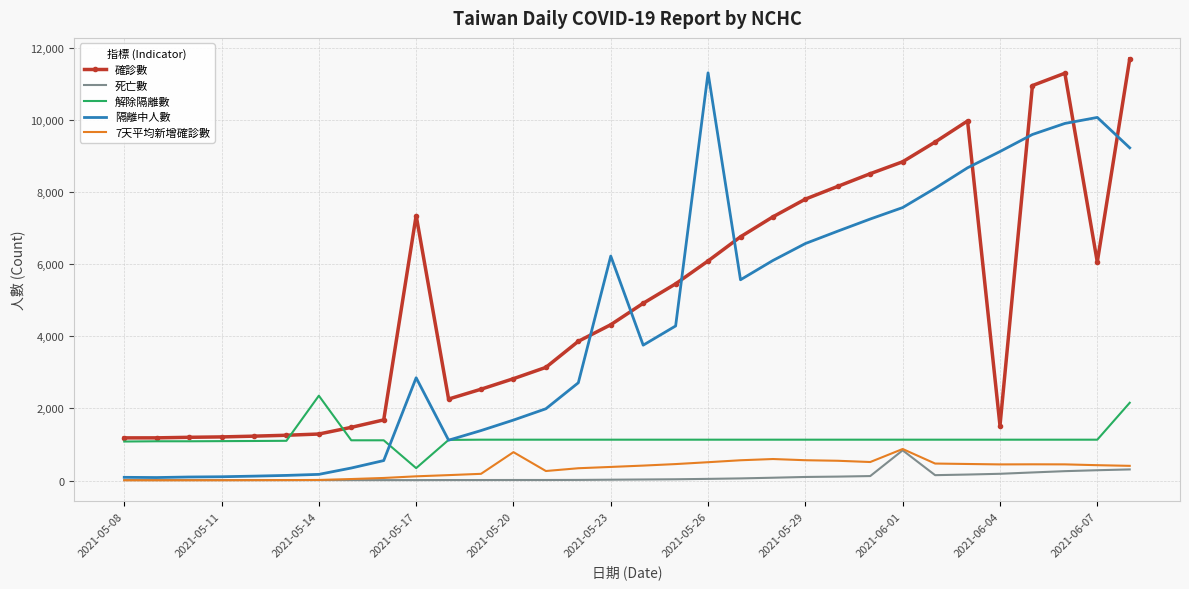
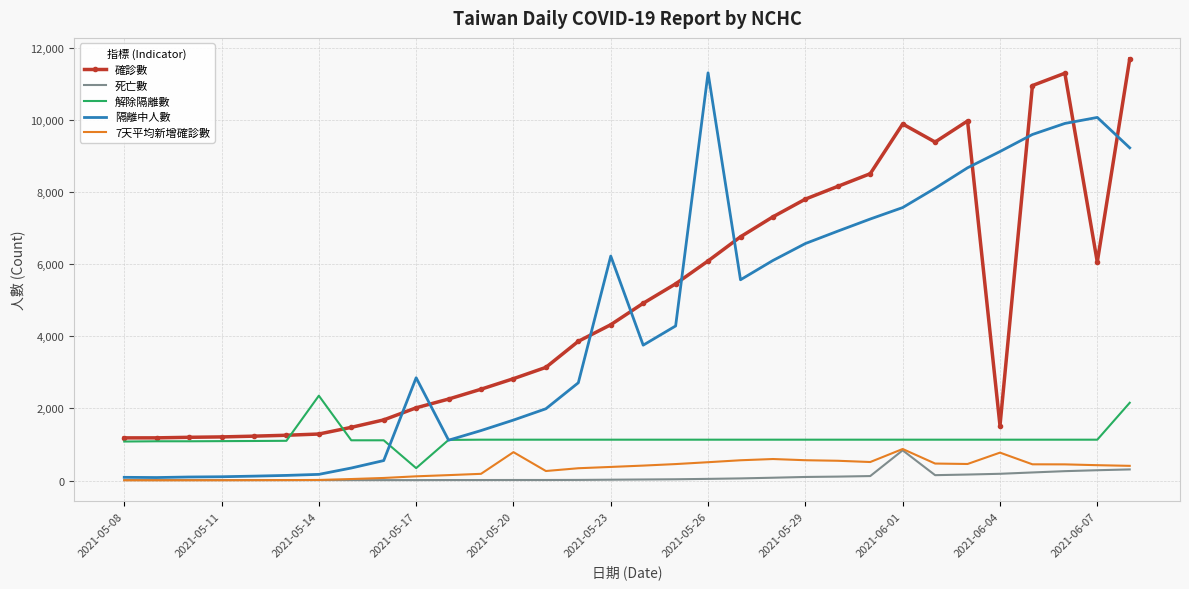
  {
    "確診數": {
      "2021-05-08": "1,200",
      "2021-05-11": "1,200",
      "2021-05-14": "1,300",
-     "2021-05-17": "7,400",
+     "2021-05-17": "2,000",
      "2021-05-20": "2,800",
      "2021-05-23": "4,300",
      "2021-05-26": "6,100",
      "2021-05-29": "7,800",
-     "2021-06-01": "8,800",
+     "2021-06-01": "9,900",
      "2021-06-04": "1,500",
      "2021-06-07": "6,100"
    },
    "死亡數": {
      "2021-05-17": "0",
      "2021-05-20": "0",
      "2021-05-23": "0",
      "2021-05-26": "0",
      "2021-05-29": "100",
      "2021-06-04": "200",
      "2021-06-07": "300"
    },
    "解除隔離數": {
      "2021-05-08": "1,100",
      "2021-05-11": "1,100",
      "2021-05-14": "2,400",
      "2021-05-17": "300",
      "2021-05-20": "1,100",
      "2021-05-23": "1,100",
      "2021-05-26": "1,100",
      "2021-05-29": "1,100",
      "2021-06-01": "1,100",
      "2021-06-04": "1,100",
      "2021-06-07": "1,100"
    },
    "隔離中人數": {
      "2021-05-08": "100",
      "2021-05-11": "100",
      "2021-05-14": "200",
      "2021-05-17": "2,900",
      "2021-05-20": "1,700",
      "2021-05-23": "6,200",
      "2021-05-26": "11,300",
      "2021-05-29": "6,600",
      "2021-06-01": "7,600",
      "2021-06-04": "9,100",
      "2021-06-07": "10,100"
    },
    "7天平均新增確診數": {
      "2021-05-17": "100",
      "2021-05-20": "800",
      "2021-05-23": "400",
      "2021-05-26": "500",
      "2021-05-29": "600",
-     "2021-06-04": "400",
+     "2021-06-04": "800",
      "2021-06-07": "400"
    }
  }
